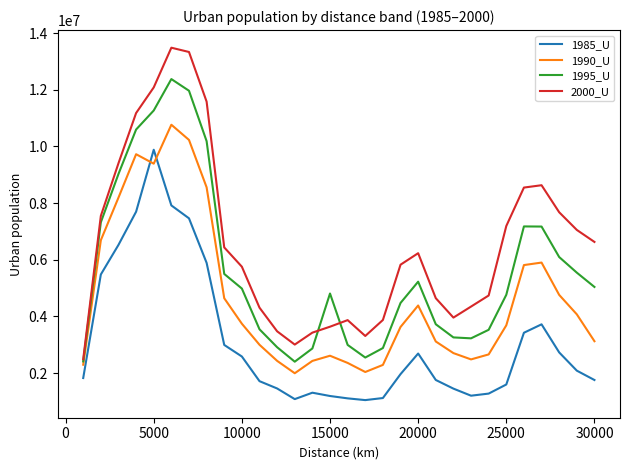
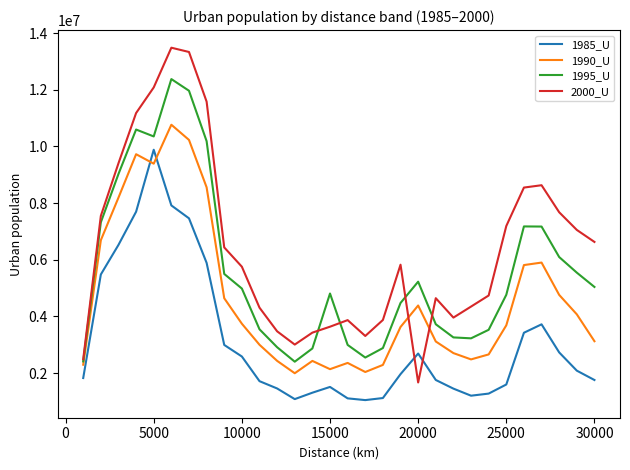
  {
    "1985_U": {
      "5000": 9900000,
      "10000": 2600000,
-     "15000": 1200000,
+     "15000": 1500000,
      "20000": 2700000,
      "25000": 1600000,
      "30000": 1800000
    },
    "1990_U": {
      "5000": 9400000,
      "10000": 3700000,
-     "15000": 2600000,
+     "15000": 2100000,
      "20000": 4400000,
      "25000": 3700000,
      "30000": 3100000
    },
    "1995_U": {
-     "5000": 11300000,
+     "5000": 10400000,
      "10000": 5000000,
      "15000": 4800000,
      "20000": 5200000,
      "25000": 4800000,
      "30000": 5000000
    },
    "2000_U": {
      "5000": 12100000,
      "10000": 5800000,
      "15000": 3600000,
-     "20000": 6200000,
+     "20000": 1700000,
      "25000": 7200000,
      "30000": 6600000
    }
  }
